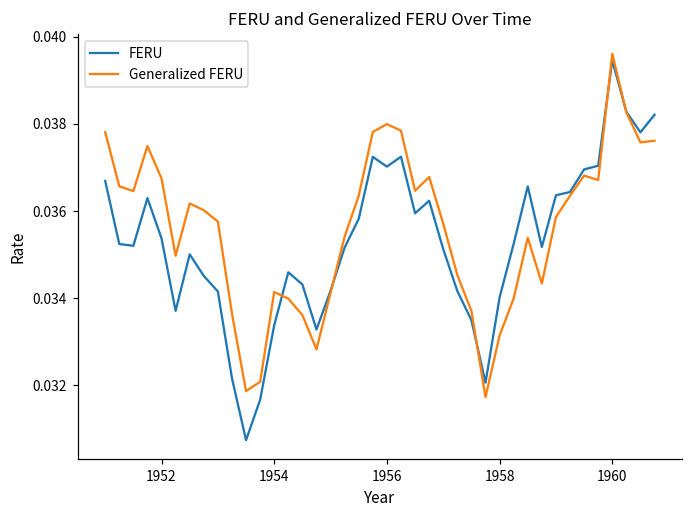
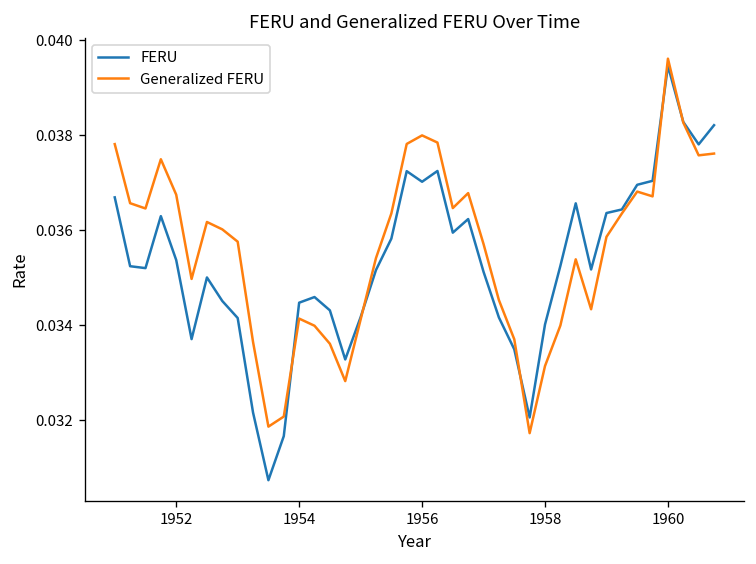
  {
    "FERU": {
      "1952": 0.0354,
-     "1954": 0.0334,
+     "1954": 0.0345,
      "1956": 0.0370,
      "1958": 0.0340,
      "1960": 0.0395
    },
    "Generalized FERU": {
      "1952": 0.0367,
      "1954": 0.0341,
      "1956": 0.0380,
      "1958": 0.0331,
      "1960": 0.0396
    }
  }
